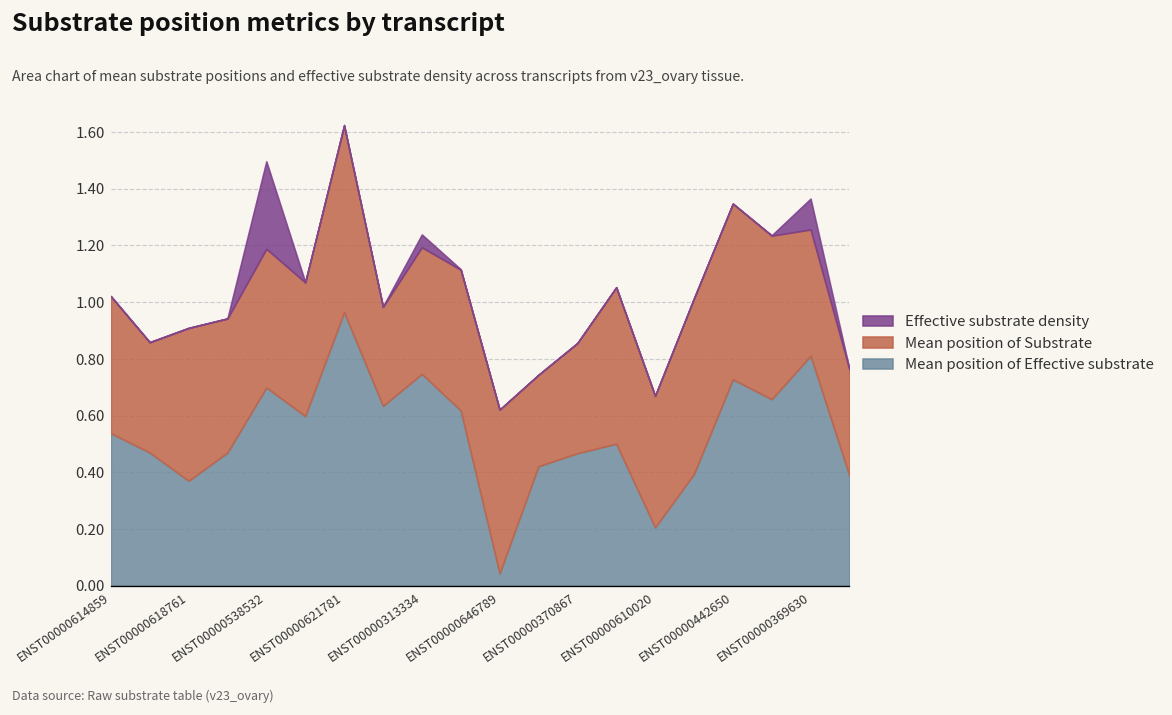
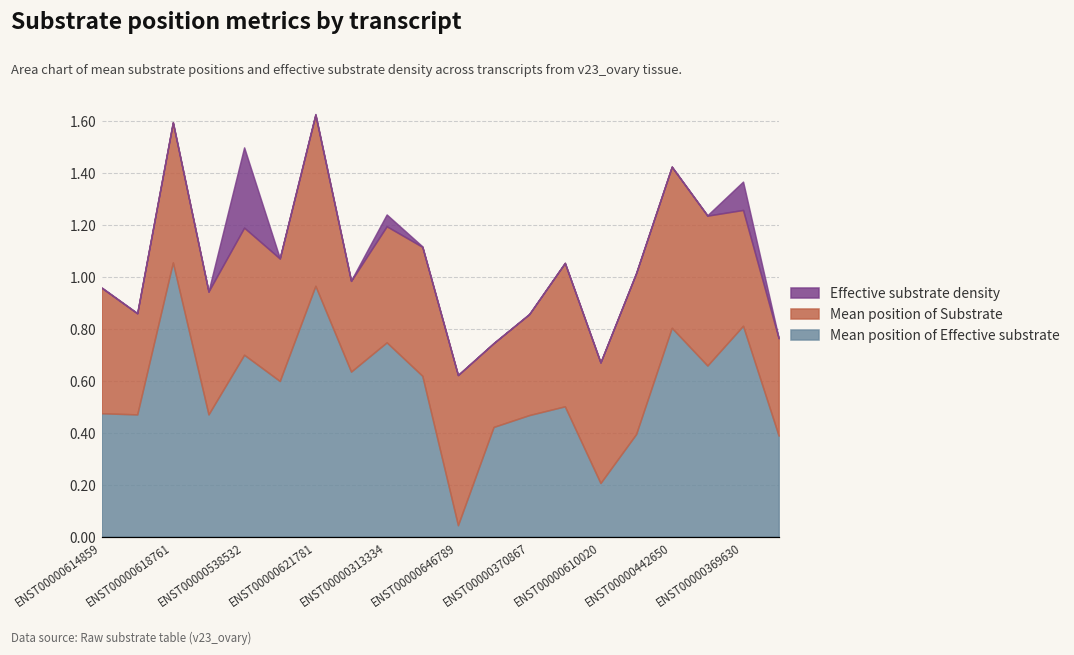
  {
    "Mean position of Effective substrate": {
-     "ENST00000614859": 0.54,
-     "ENST00000618761": 0.37,
+     "ENST00000614859": 0.47,
+     "ENST00000618761": 1.05,
      "ENST00000538532": 0.70,
      "ENST00000621781": 0.96,
      "ENST00000313334": 0.75,
      "ENST00000646789": 0.04,
      "ENST00000370867": 0.47,
      "ENST00000610020": 0.21,
-     "ENST00000442650": 0.73,
+     "ENST00000442650": 0.80,
      "ENST00000369630": 0.81
    },
    "Mean position of Substrate": {
      "ENST00000538532": 0.49,
      "ENST00000313334": 0.45,
      "ENST00000369630": 0.45
    },
    "Effective substrate density": {
      "ENST00000538532": 0.31,
      "ENST00000313334": 0.05,
      "ENST00000369630": 0.11
    }
  }
